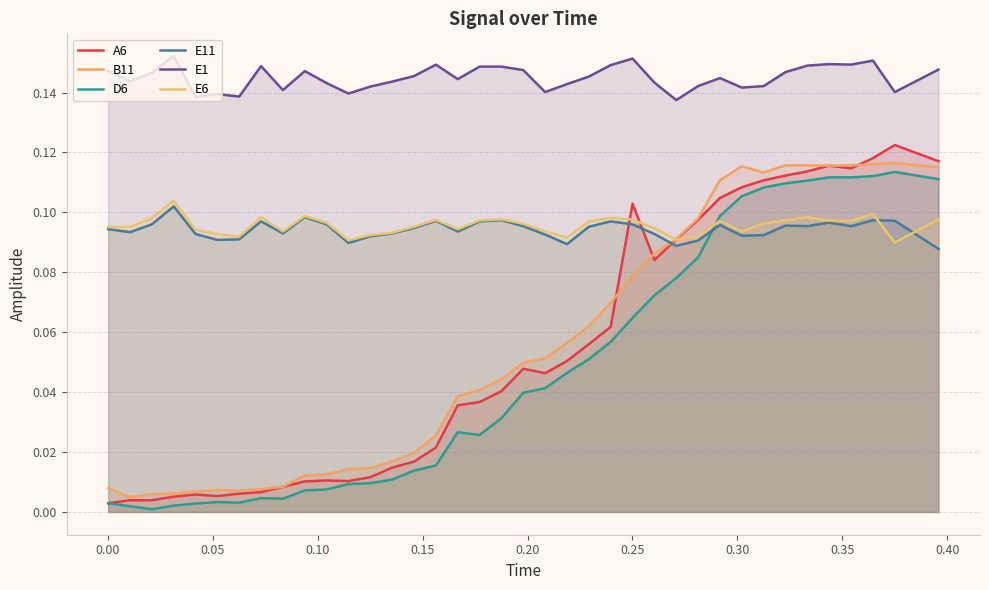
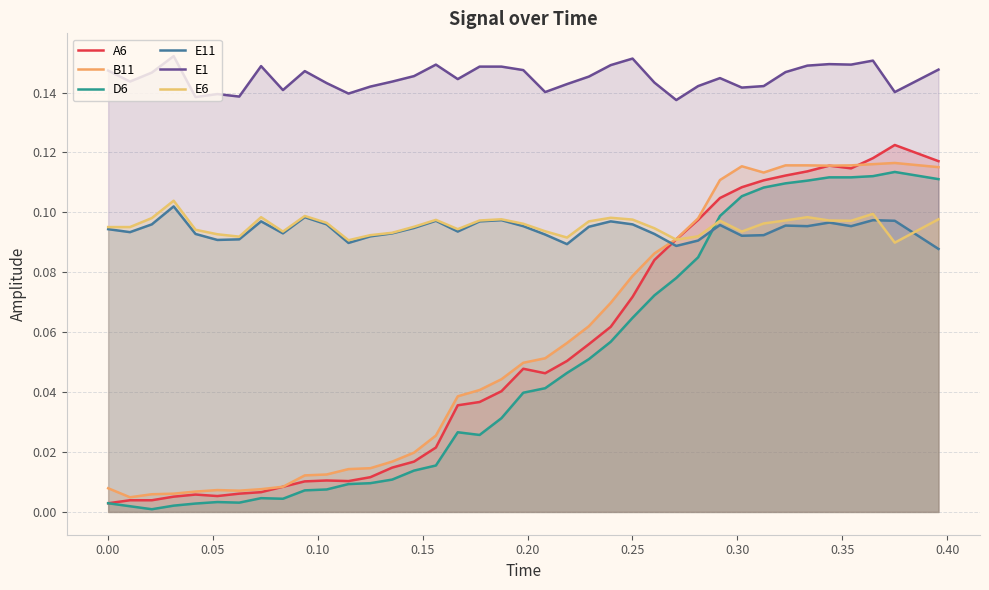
  {
    "A6": {
-     "0.25": 0.103
+     "0.25": 0.072
    },
    "E1": {
      "0.25": 0.151
    }
  }
